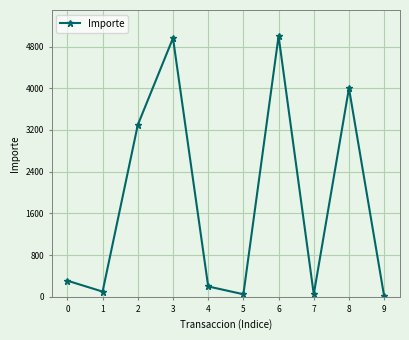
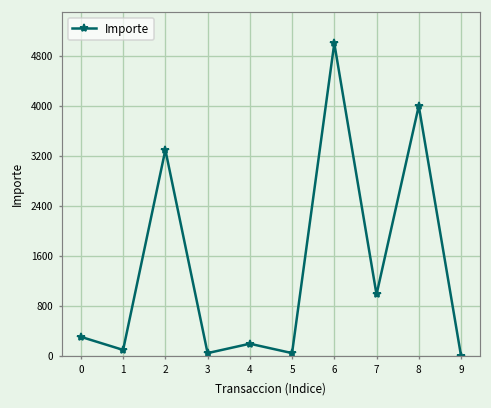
  {
    "0": 300,
    "1": 100,
    "2": 3300,
-   "3": 5000,
+   "3": 100,
    "4": 200,
    "5": 100,
    "6": 5000,
-   "7": 100,
+   "7": 1000,
    "8": 4000,
    "9": 0
  }
